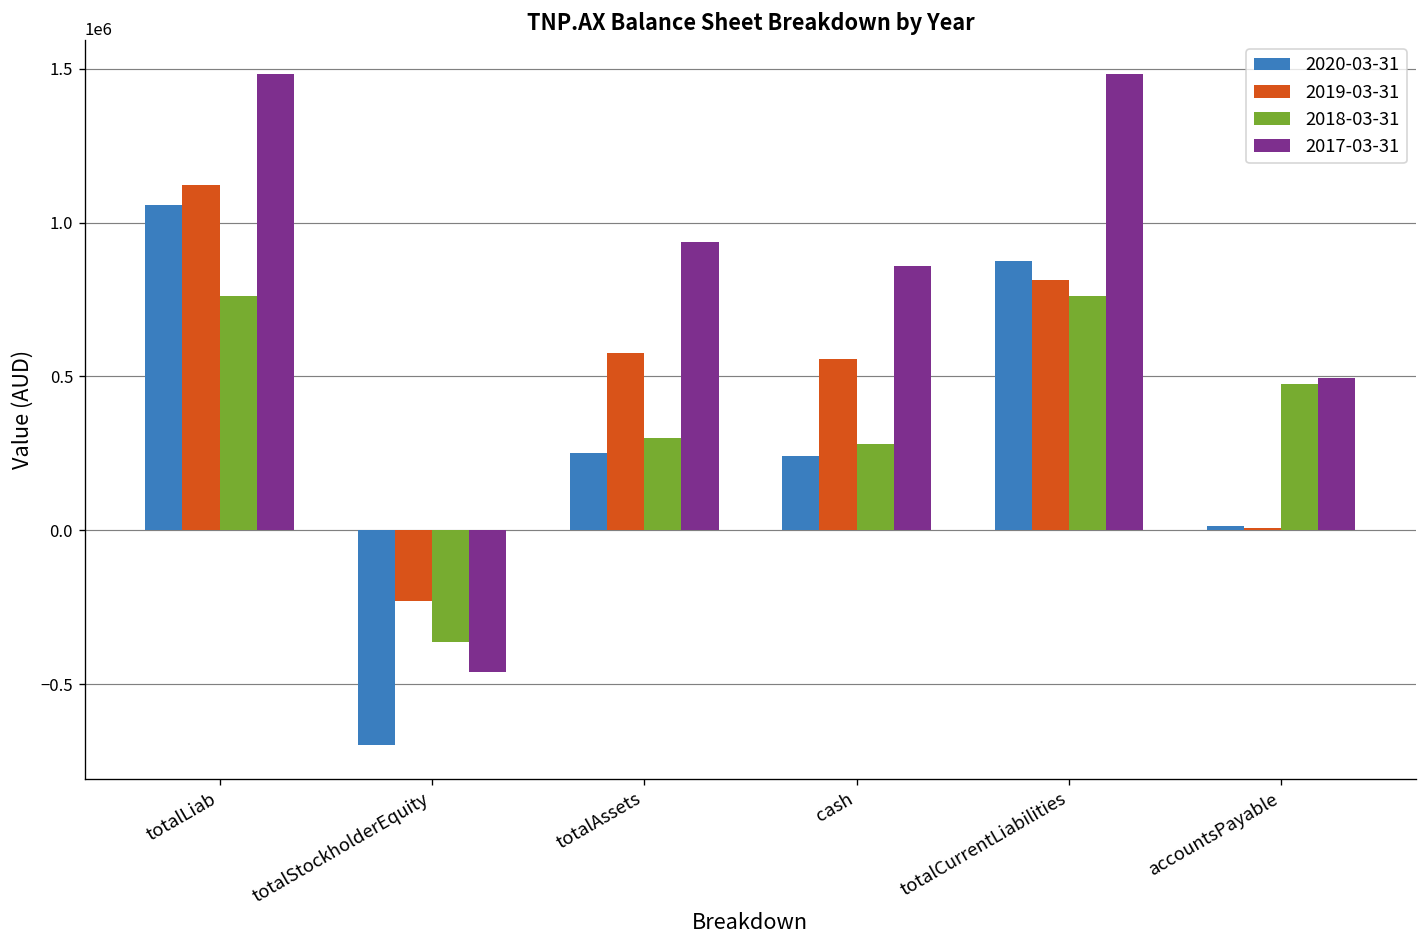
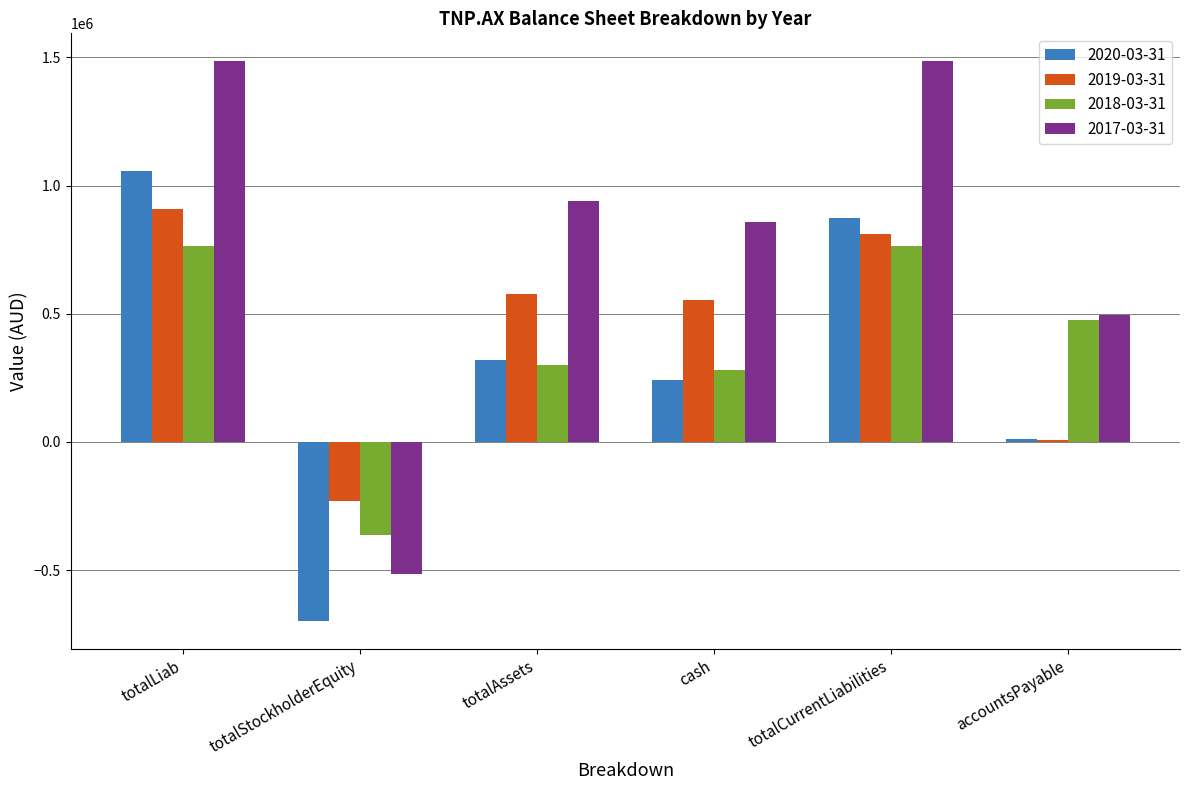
  {
    "2020-03-31": {
      "totalLiab": 1060000,
      "totalStockholderEquity": -700000,
-     "totalAssets": 250000,
+     "totalAssets": 320000,
      "cash": 240000,
      "totalCurrentLiabilities": 870000,
      "accountsPayable": 10000
    },
    "2019-03-31": {
-     "totalLiab": 1120000,
+     "totalLiab": 910000,
      "totalStockholderEquity": -230000,
      "totalAssets": 580000,
      "cash": 560000,
      "totalCurrentLiabilities": 810000
    },
    "2018-03-31": {
      "totalLiab": 760000,
      "totalStockholderEquity": -360000,
      "totalAssets": 300000,
      "cash": 280000,
      "totalCurrentLiabilities": 760000,
      "accountsPayable": 480000
    },
    "2017-03-31": {
      "totalLiab": 1480000,
-     "totalStockholderEquity": -460000,
+     "totalStockholderEquity": -520000,
      "totalAssets": 940000,
      "cash": 860000,
      "totalCurrentLiabilities": 1480000,
      "accountsPayable": 500000
    }
  }
